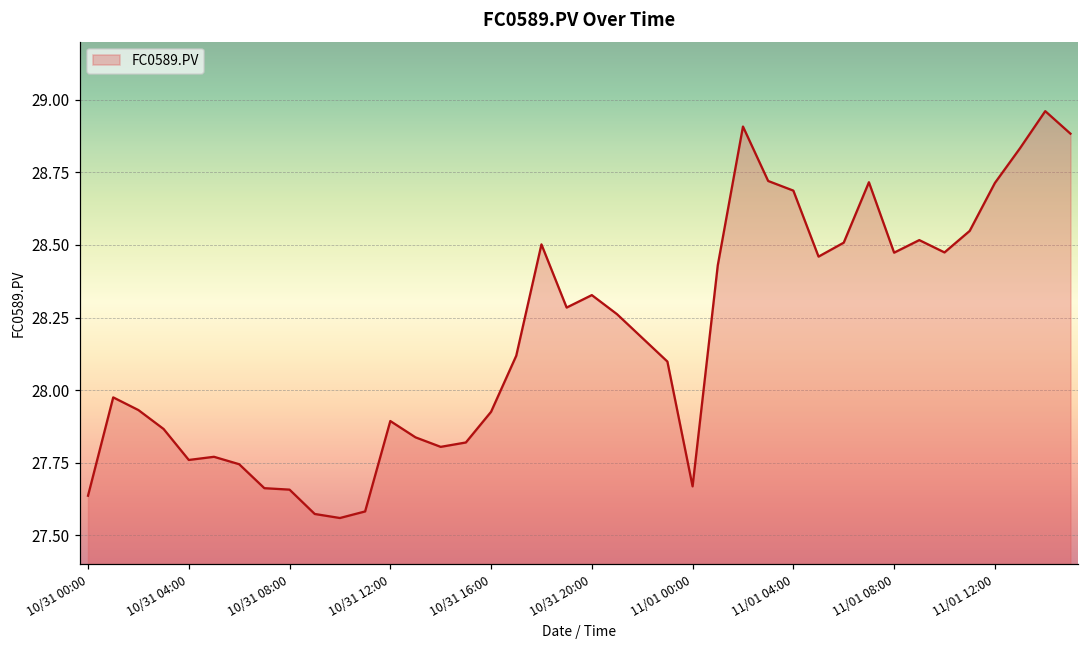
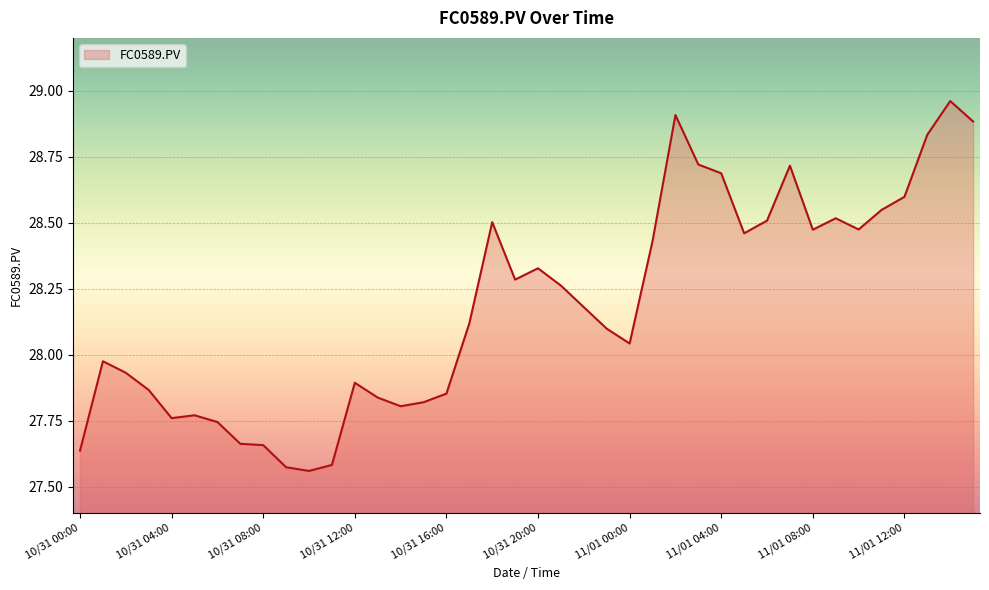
  {
    "10/31 00:00": 27.64,
    "10/31 04:00": 27.76,
    "10/31 08:00": 27.66,
    "10/31 12:00": 27.89,
-   "10/31 16:00": 27.93,
+   "10/31 16:00": 27.85,
    "10/31 20:00": 28.33,
-   "11/01 00:00": 27.67,
+   "11/01 00:00": 28.04,
    "11/01 04:00": 28.69,
    "11/01 08:00": 28.47,
-   "11/01 12:00": 28.71
+   "11/01 12:00": 28.60
  }
